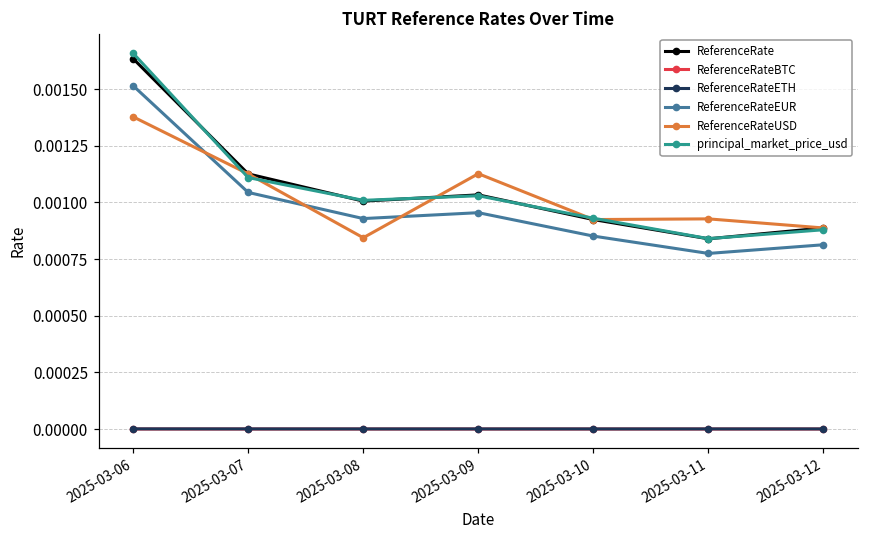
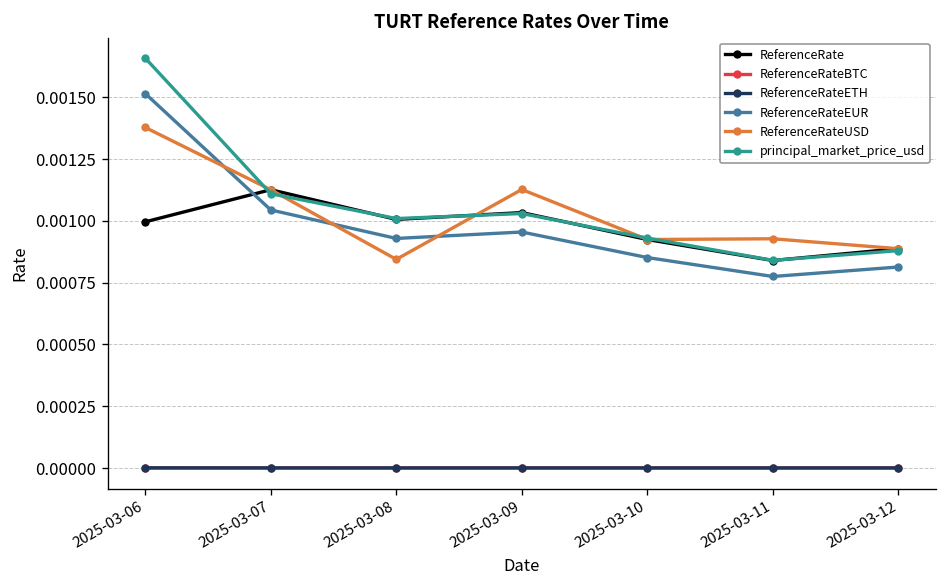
  {
    "ReferenceRate": {
-     "2025-03-06": 0.00163
+     "2025-03-06": 0.00100
    },
    "ReferenceRateETH": {
      "2025-03-06": 0.00000,
      "2025-03-07": 0.00000,
      "2025-03-08": 0.00000,
      "2025-03-09": 0.00000,
      "2025-03-10": 0.00000,
      "2025-03-11": 0.00000,
      "2025-03-12": 0.00000
    },
    "ReferenceRateUSD": {
      "2025-03-06": 0.00138,
      "2025-03-08": 0.00084,
      "2025-03-09": 0.00113,
      "2025-03-11": 0.00093
    }
  }
